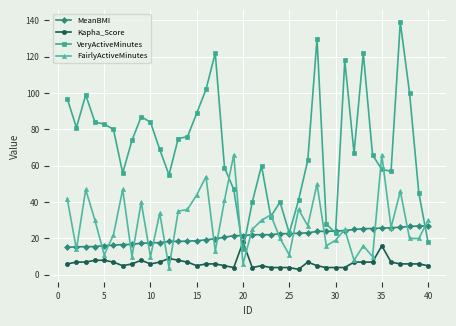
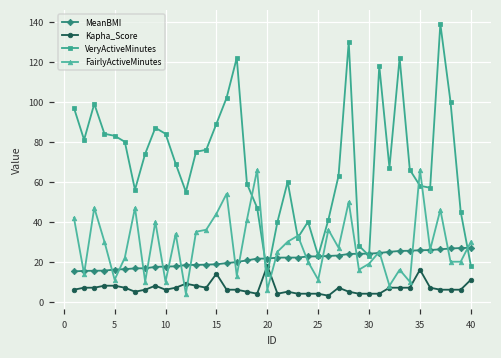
  {
    "Kapha_Score": {
      "5": 8,
      "10": 6,
-     "15": 5,
+     "15": 14,
      "20": 18,
      "25": 4,
      "30": 4,
      "35": 16,
-     "40": 5
+     "40": 11
    }
  }
